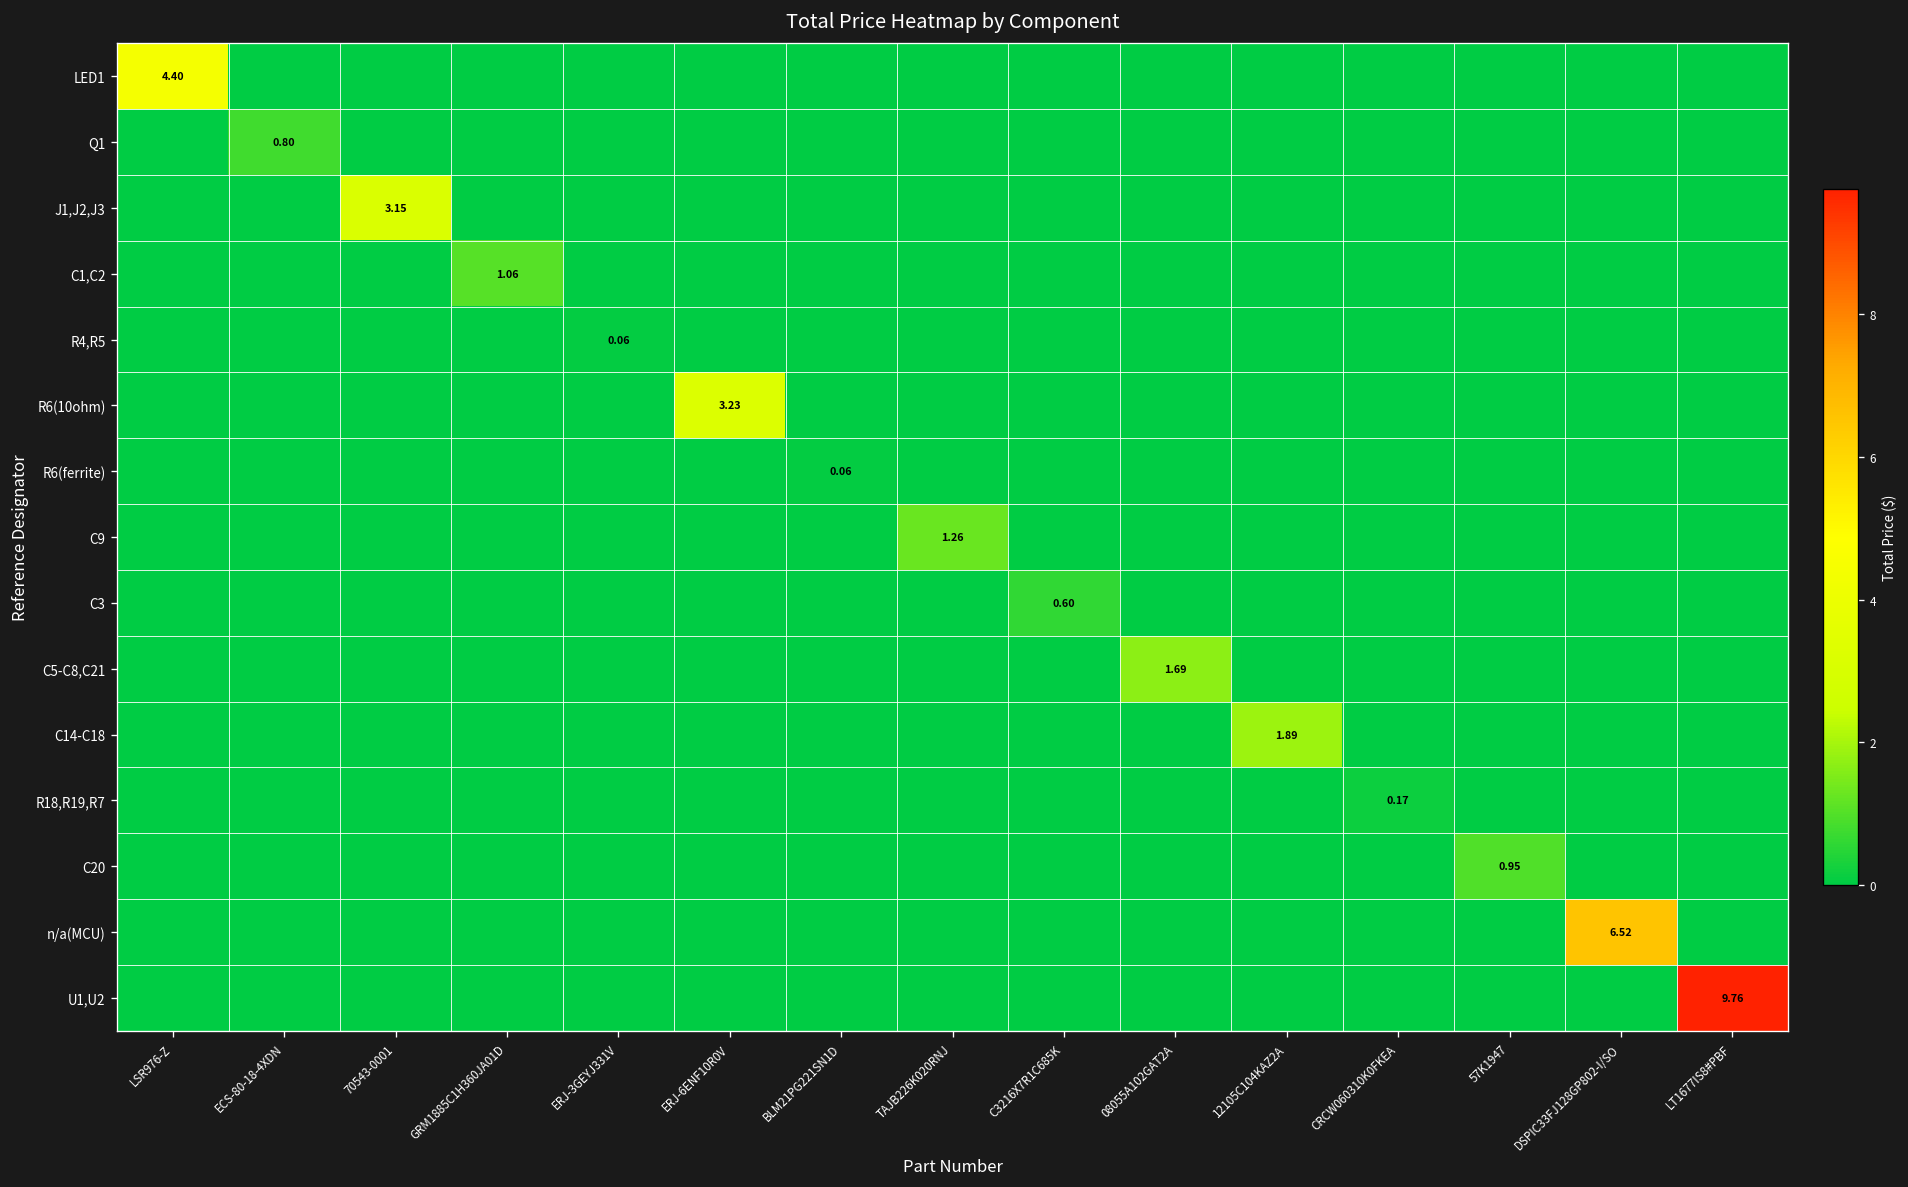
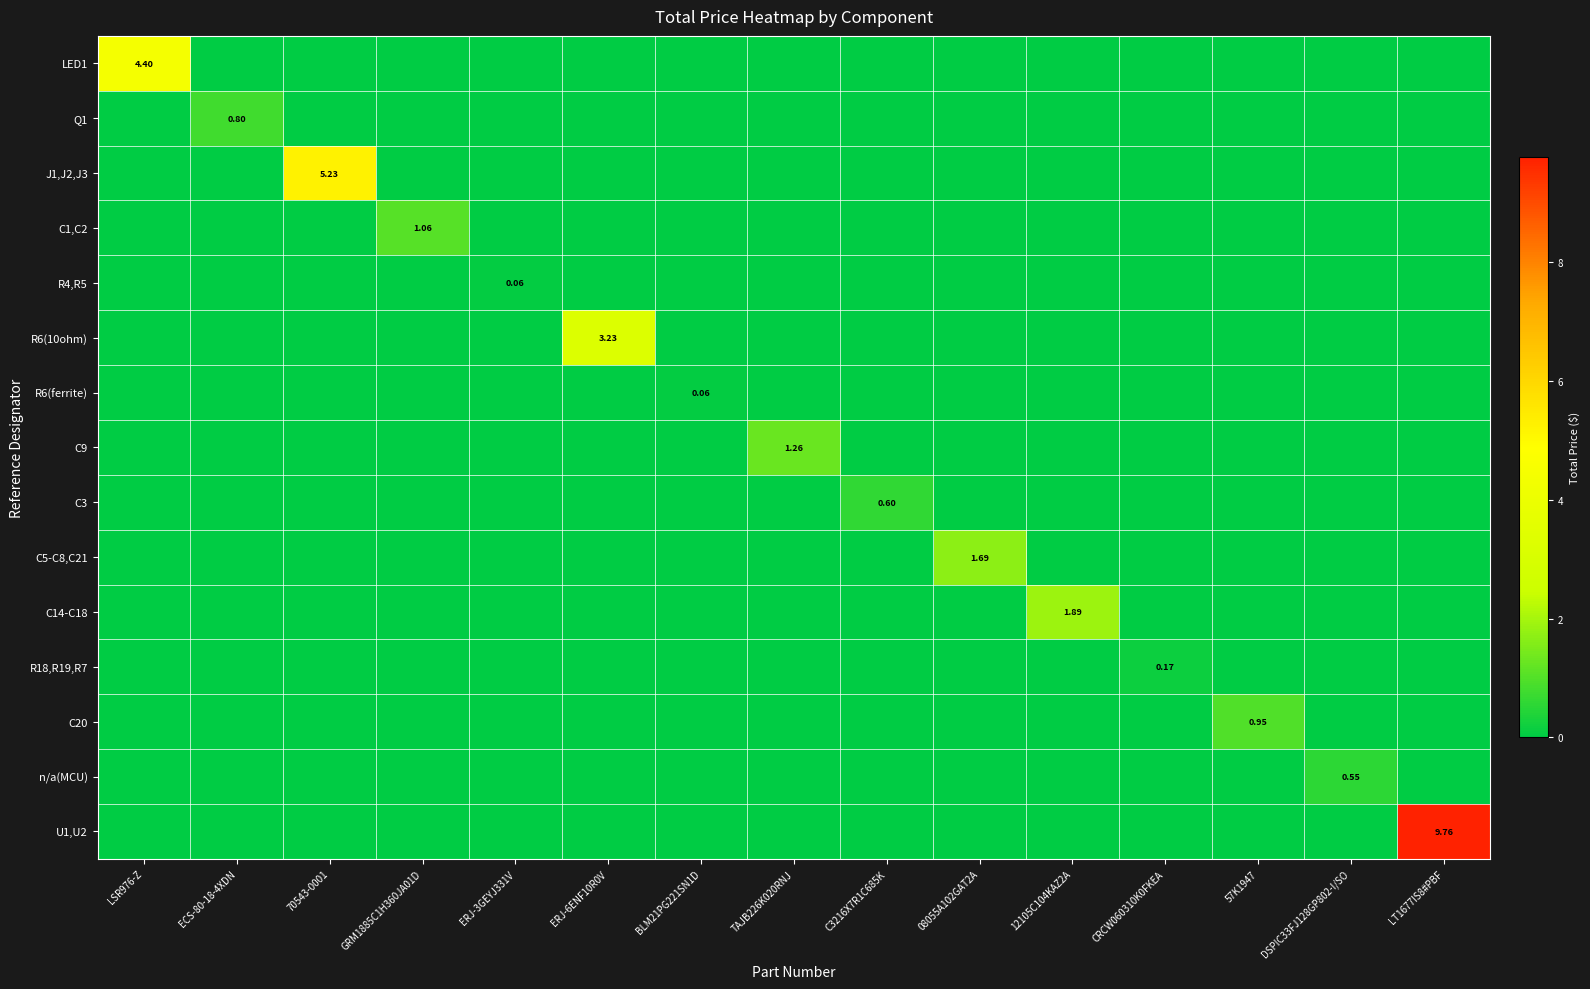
  {
    "LED1": {
      "LSR976-Z": 4.40
    },
    "Q1": {
      "ECS-80-18-4XDN": 0.80
    },
    "J1,J2,J3": {
-     "70543-0001": 3.15
+     "70543-0001": 5.23
    },
    "C1,C2": {
      "GRM1885C1H360JA01D": 1.06
    },
    "R4,R5": {
      "ERJ-3GEYJ331V": 0.06
    },
    "R6(10ohm)": {
      "ERJ-6ENF10R0V": 3.23
    },
    "R6(ferrite)": {
      "BLM21PG221SN1D": 0.06
    },
    "C9": {
      "TAJB226K020RNJ": 1.26
    },
    "C3": {
      "C3216X7R1C685K": 0.60
    },
    "C5-C8,C21": {
      "08055A102GAT2A": 1.69
    },
    "C14-C18": {
      "12105C104KAZ2A": 1.89
    },
    "R18,R19,R7": {
      "CRCW060310K0FKEA": 0.17
    },
    "C20": {
      "57K1947": 0.95
    },
    "n/a(MCU)": {
-     "DSPIC33FJ128GP802-I/SO": 6.52
+     "DSPIC33FJ128GP802-I/SO": 0.55
    },
    "U1,U2": {
      "LT1677IS8#PBF": 9.76
    }
  }
